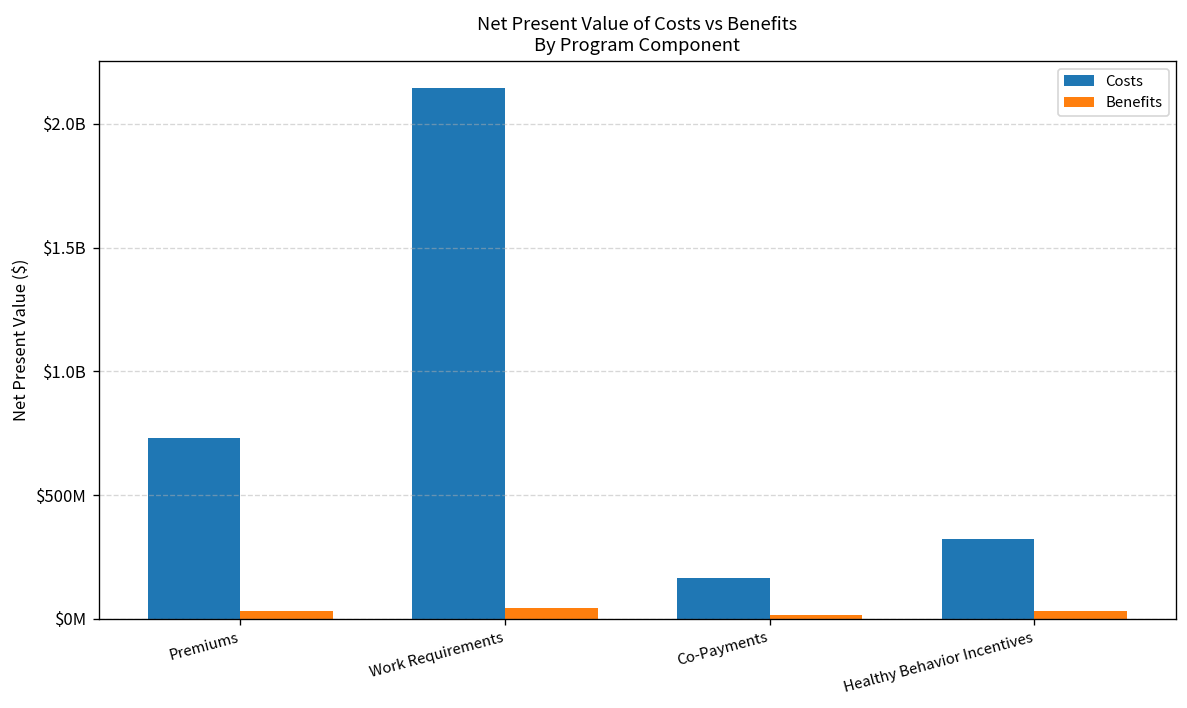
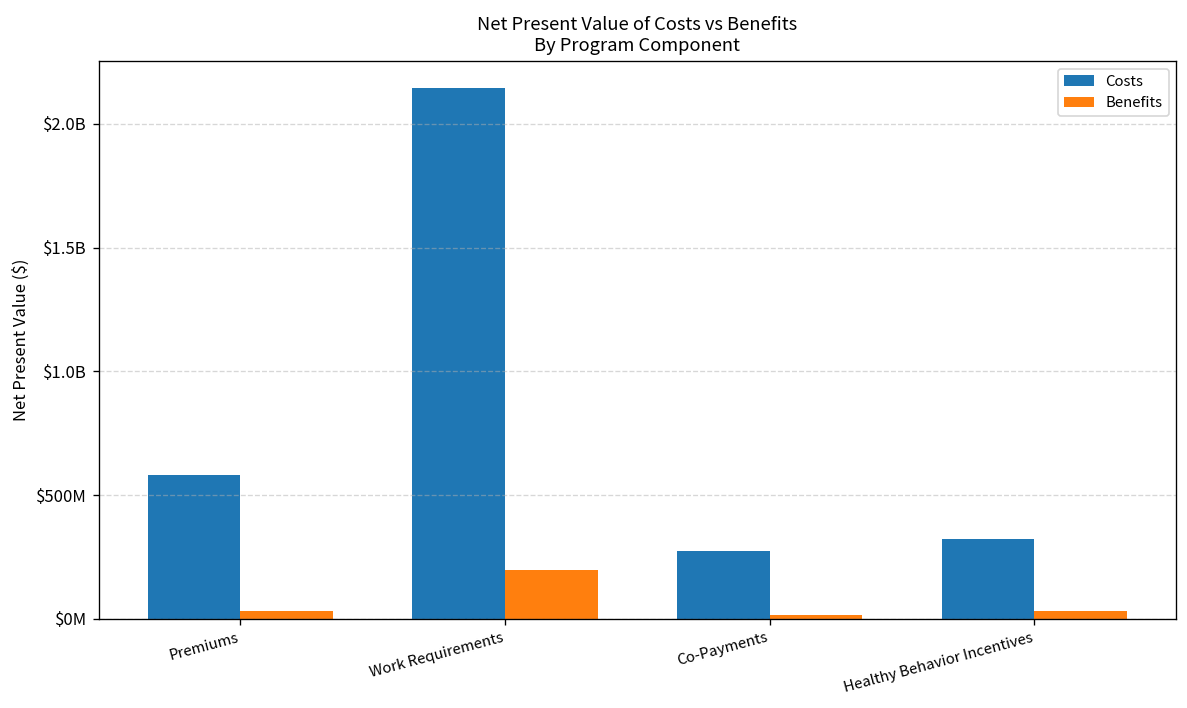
  {
    "Costs": {
-     "Premiums": "$730000000",
+     "Premiums": "$580000000",
      "Work Requirements": "$2150000000",
-     "Co-Payments": "$170000000",
+     "Co-Payments": "$270000000",
      "Healthy Behavior Incentives": "$320000000"
    },
    "Benefits": {
      "Premiums": "$30000000",
-     "Work Requirements": "$40000000",
+     "Work Requirements": "$200000000",
      "Co-Payments": "$10000000",
      "Healthy Behavior Incentives": "$30000000"
    }
  }
